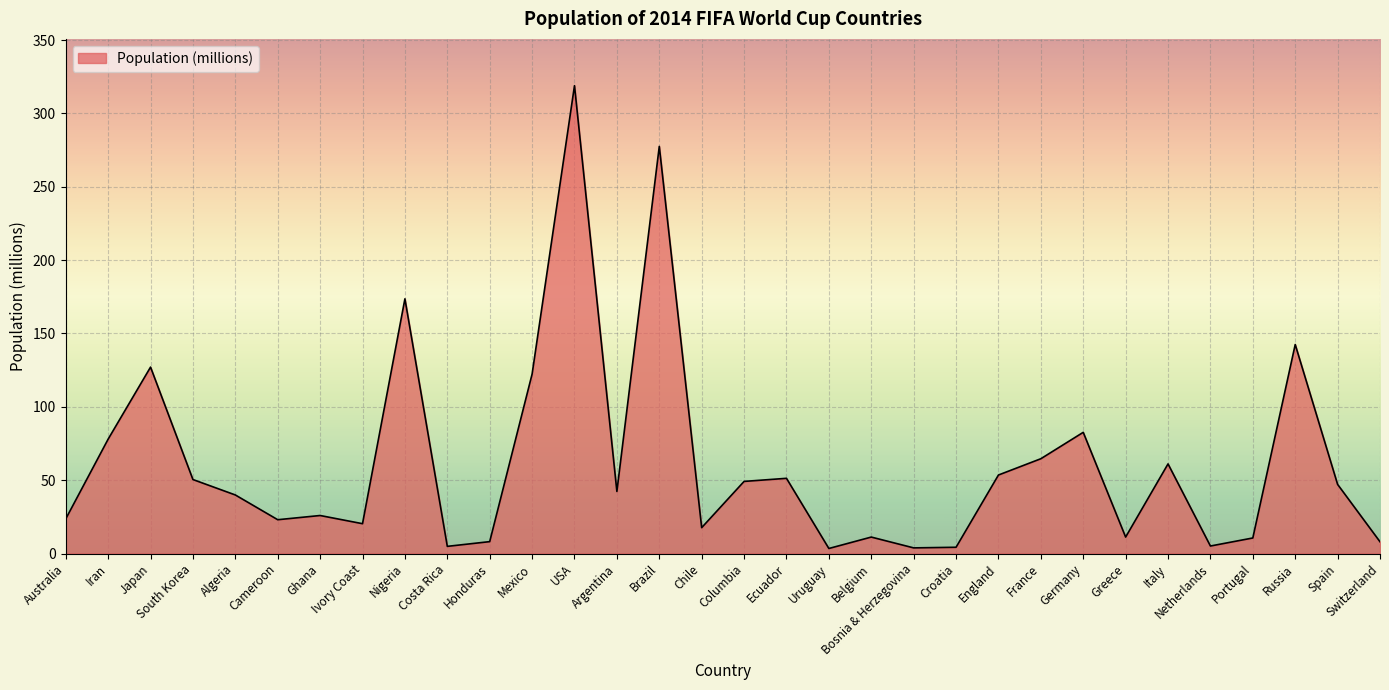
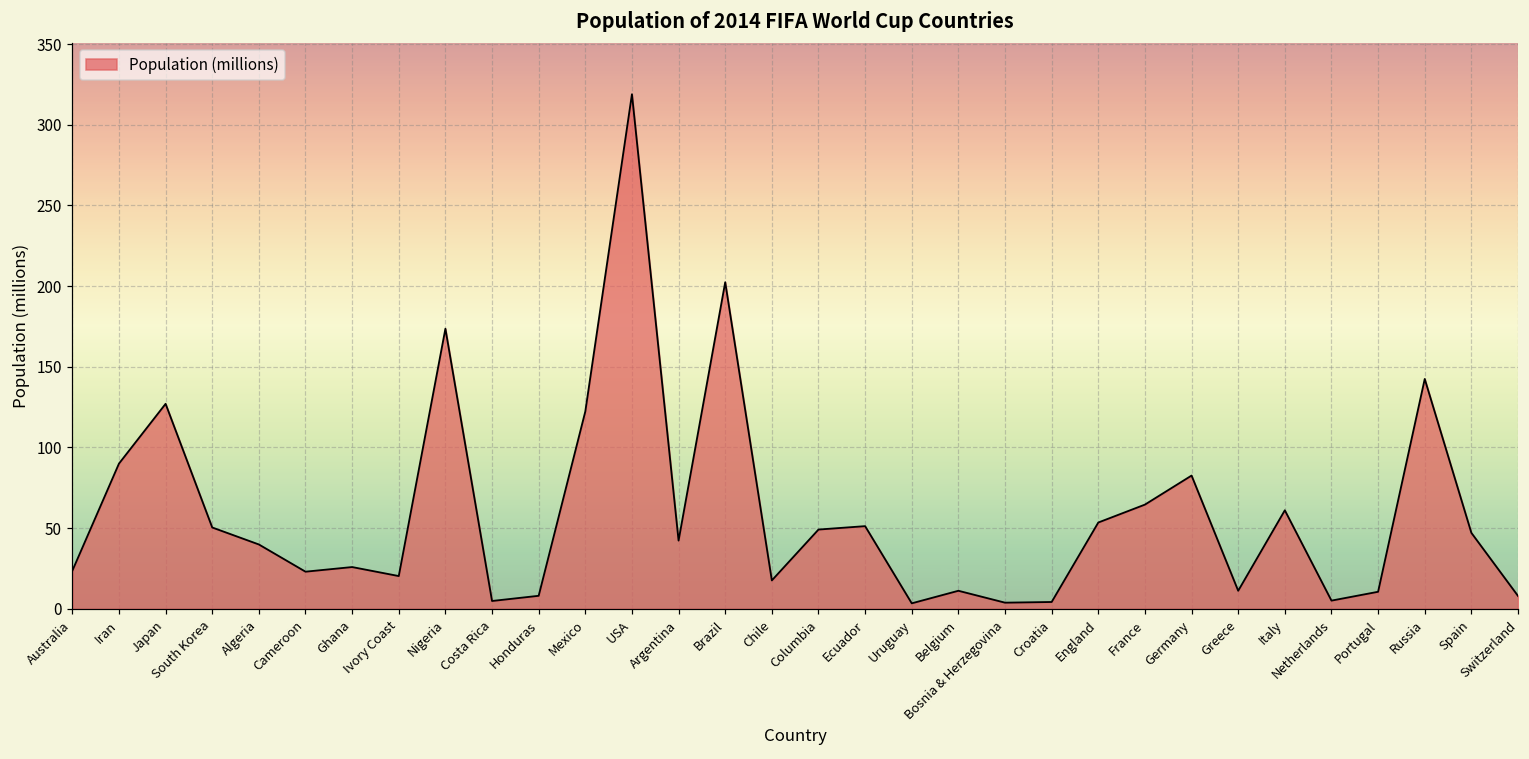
  {
    "Australia": 24,
-   "Iran": 78,
+   "Iran": 90,
    "Japan": 127,
    "South Korea": 50,
    "Algeria": 40,
    "Cameroon": 23,
    "Ghana": 26,
    "Ivory Coast": 20,
    "Nigeria": 174,
    "Costa Rica": 5,
    "Honduras": 8,
    "Mexico": 122,
    "USA": 319,
    "Argentina": 42,
-   "Brazil": 278,
+   "Brazil": 202,
    "Chile": 18,
    "Columbia": 49,
    "Ecuador": 51,
    "Uruguay": 3,
    "Belgium": 11,
    "Bosnia & Herzegovina": 4,
    "Croatia": 4,
    "England": 54,
    "France": 65,
    "Germany": 83,
    "Greece": 11,
    "Italy": 61,
    "Netherlands": 5,
    "Portugal": 11,
    "Russia": 142,
    "Spain": 47,
    "Switzerland": 8
  }
